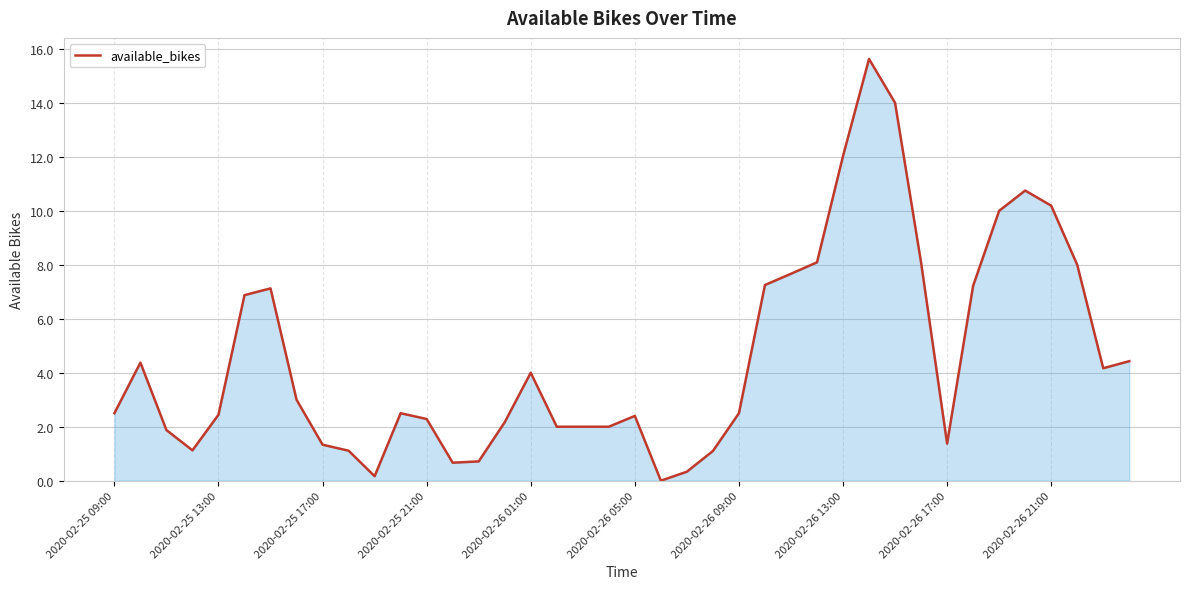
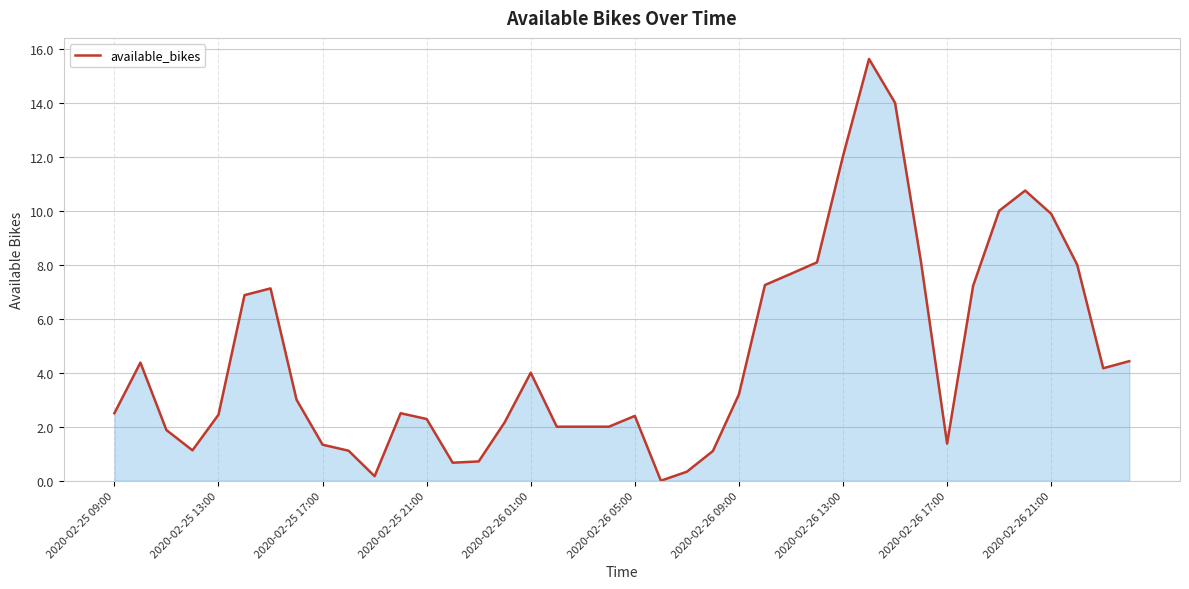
  {
    "2020-02-25 09:00": 2.5,
    "2020-02-25 13:00": 2.4,
    "2020-02-25 17:00": 1.3,
    "2020-02-25 21:00": 2.3,
    "2020-02-26 01:00": 4.0,
    "2020-02-26 05:00": 2.4,
-   "2020-02-26 09:00": 2.5,
+   "2020-02-26 09:00": 3.2,
    "2020-02-26 13:00": 12.0,
    "2020-02-26 17:00": 1.4,
-   "2020-02-26 21:00": 10.2
+   "2020-02-26 21:00": 9.9
  }
